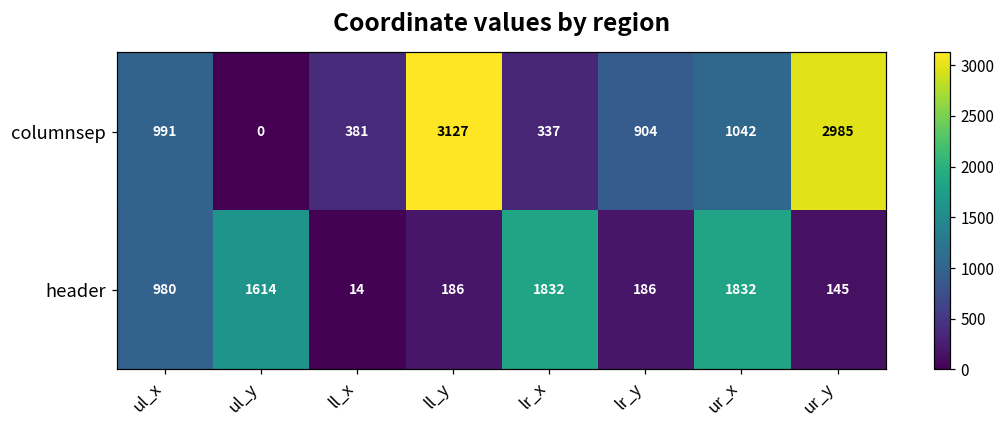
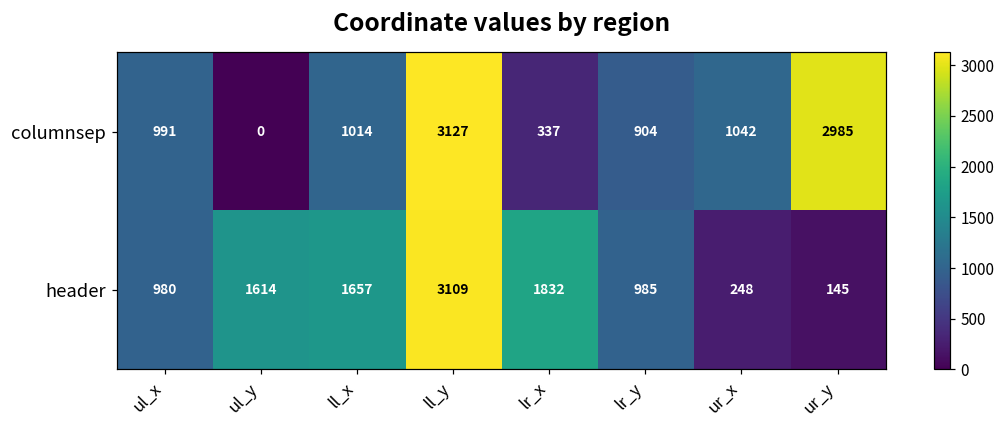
  {
    "columnsep": {
      "ul_x": 991,
      "ul_y": 0,
-     "ll_x": 381,
+     "ll_x": 1014,
      "ll_y": 3127,
      "lr_x": 337,
      "lr_y": 904,
      "ur_x": 1042,
      "ur_y": 2985
    },
    "header": {
      "ul_x": 980,
      "ul_y": 1614,
-     "ll_x": 14,
-     "ll_y": 186,
+     "ll_x": 1657,
+     "ll_y": 3109,
      "lr_x": 1832,
-     "lr_y": 186,
-     "ur_x": 1832,
+     "lr_y": 985,
+     "ur_x": 248,
      "ur_y": 145
    }
  }
